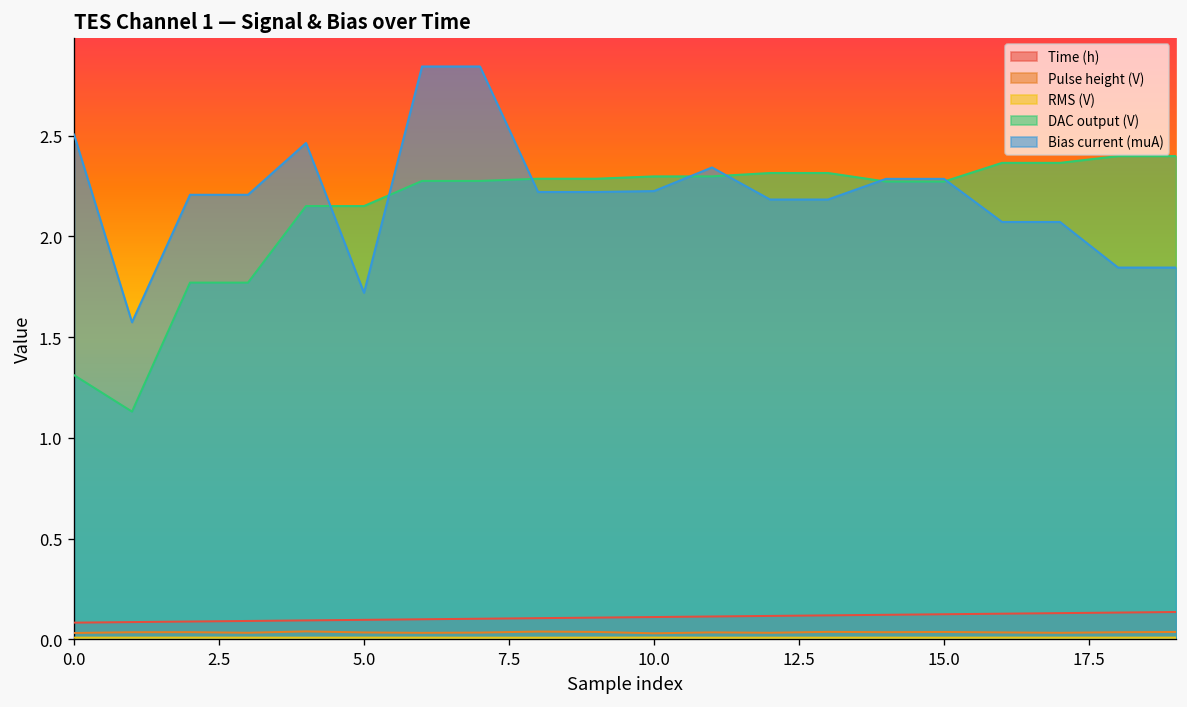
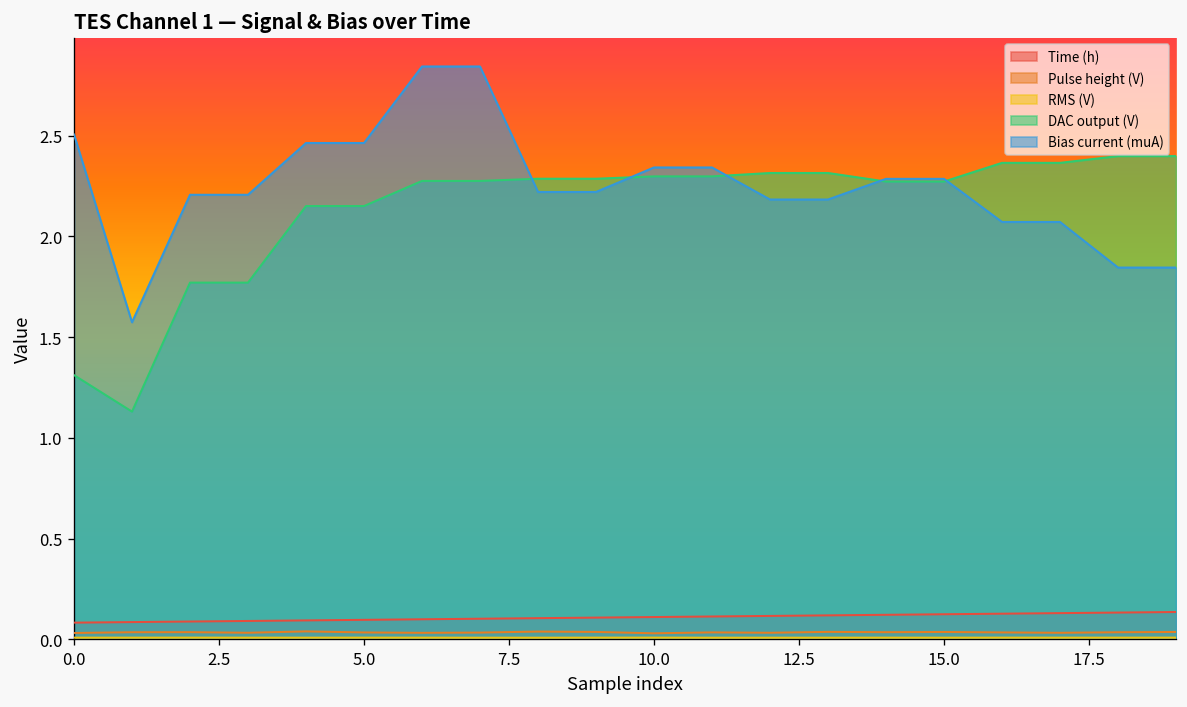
  {
    "DAC output (V)": {
      "0.0": 1.31,
      "5.0": 2.15,
      "10.0": 2.30
    },
    "Bias current (muA)": {
      "0.0": 2.51,
-     "5.0": 1.72,
-     "10.0": 2.23
+     "5.0": 2.46,
+     "10.0": 2.34
    }
  }
